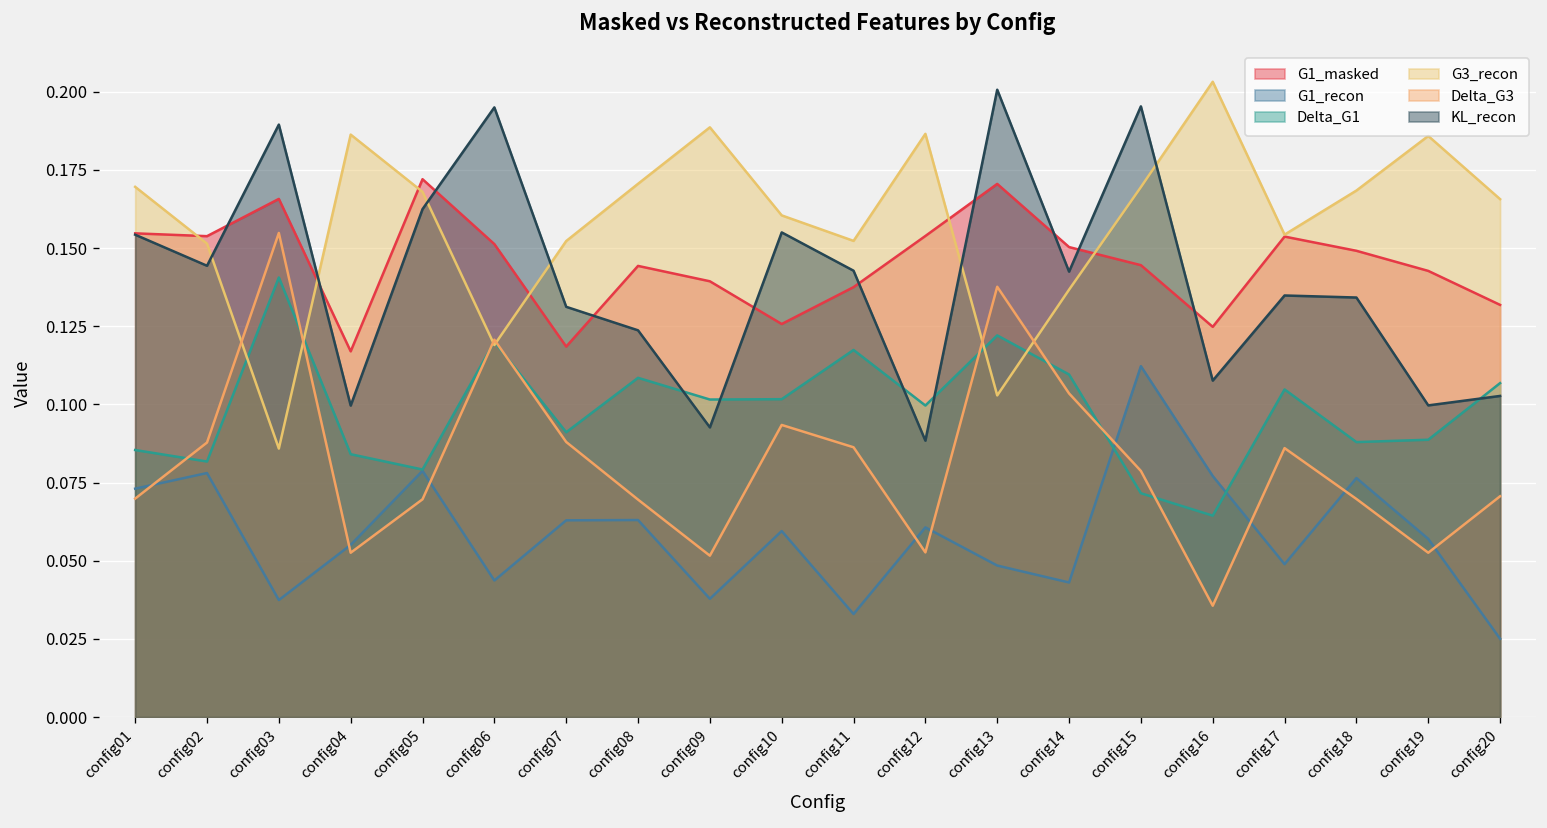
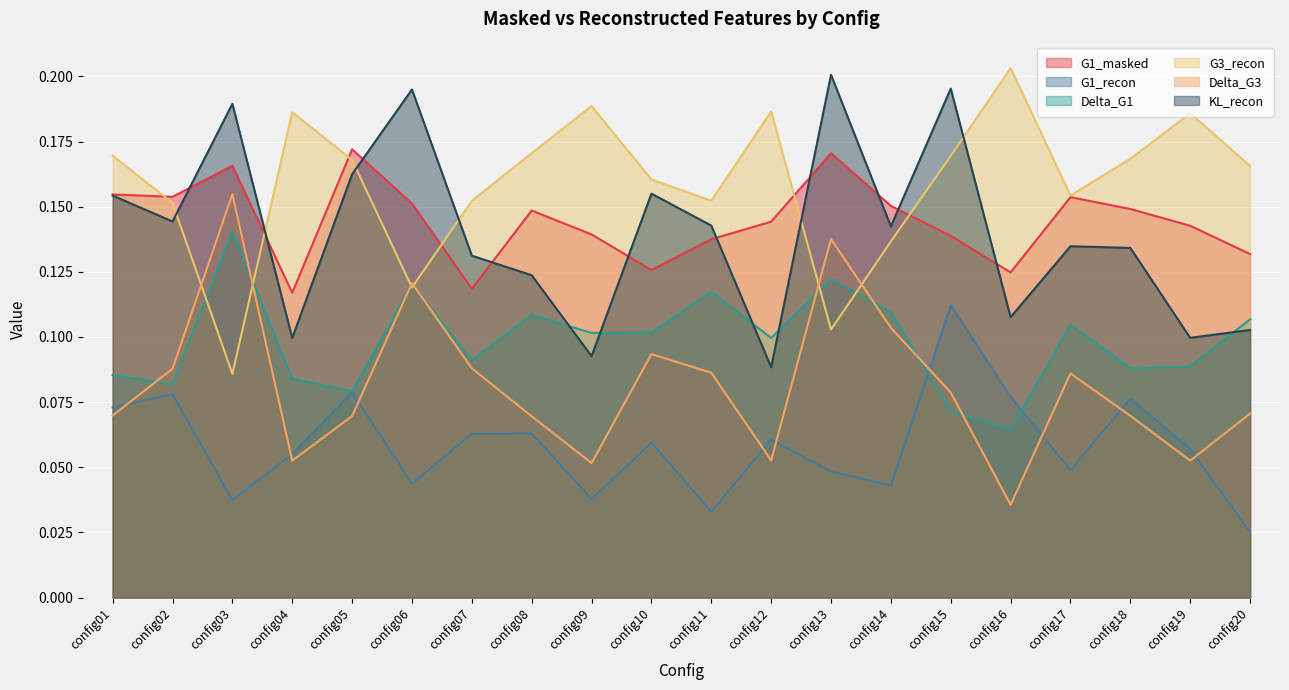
  {
    "G1_masked": {
      "config02": 0.154,
      "config03": 0.166,
      "config04": 0.117,
      "config05": 0.172,
      "config06": 0.151,
      "config07": 0.118,
-     "config08": 0.144,
+     "config08": 0.149,
      "config09": 0.139,
      "config10": 0.126,
      "config11": 0.137,
-     "config12": 0.154,
+     "config12": 0.144,
      "config13": 0.171,
      "config14": 0.150,
-     "config15": 0.145,
+     "config15": 0.139,
      "config16": 0.125,
      "config18": 0.149,
      "config19": 0.143,
      "config20": 0.132
    },
    "KL_recon": {
      "config02": 0.144,
      "config03": 0.189,
      "config04": 0.100,
      "config05": 0.162,
      "config06": 0.195,
      "config07": 0.131,
      "config08": 0.124,
      "config09": 0.093,
      "config10": 0.155,
      "config11": 0.143,
      "config12": 0.088,
      "config13": 0.201,
      "config14": 0.142,
      "config15": 0.195,
      "config16": 0.108,
      "config17": 0.135,
      "config18": 0.134,
      "config19": 0.100,
      "config20": 0.103
    }
  }
